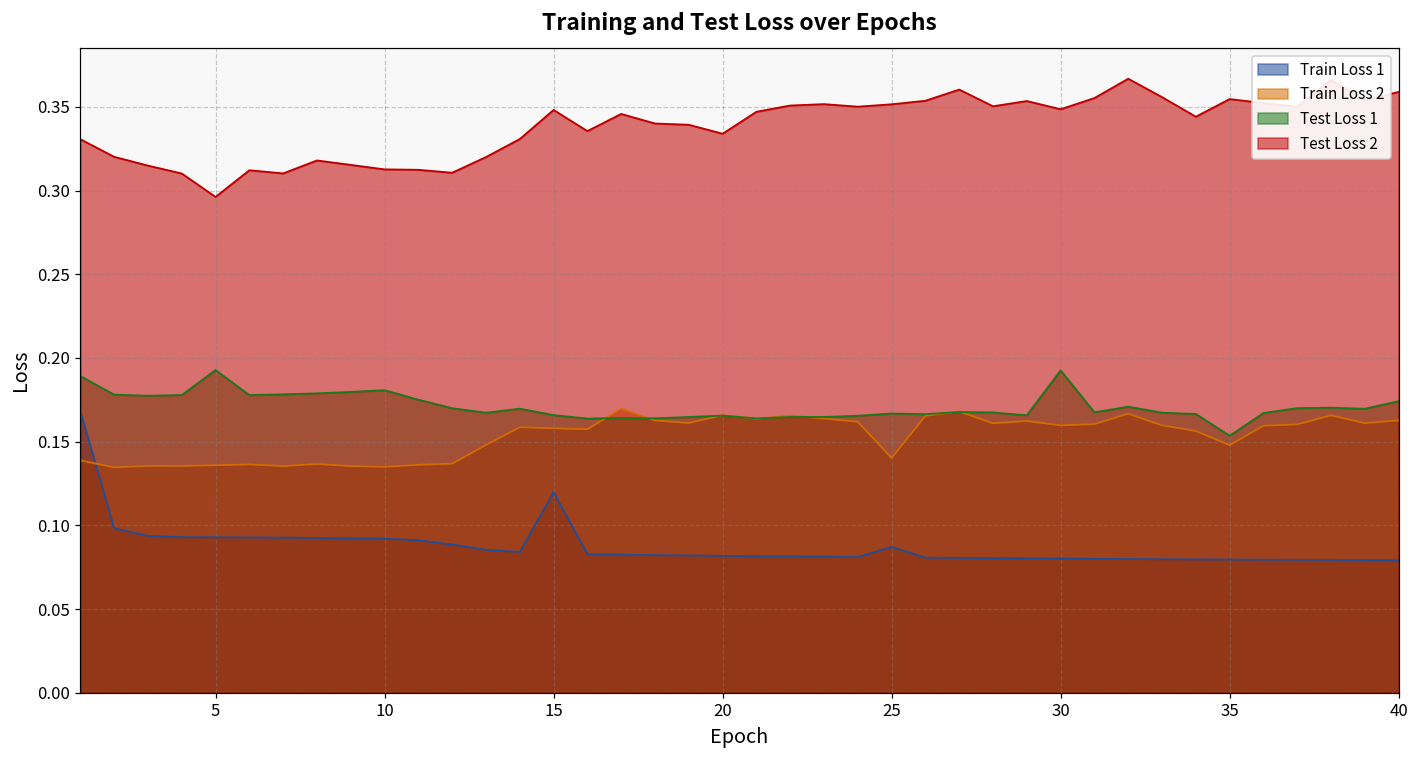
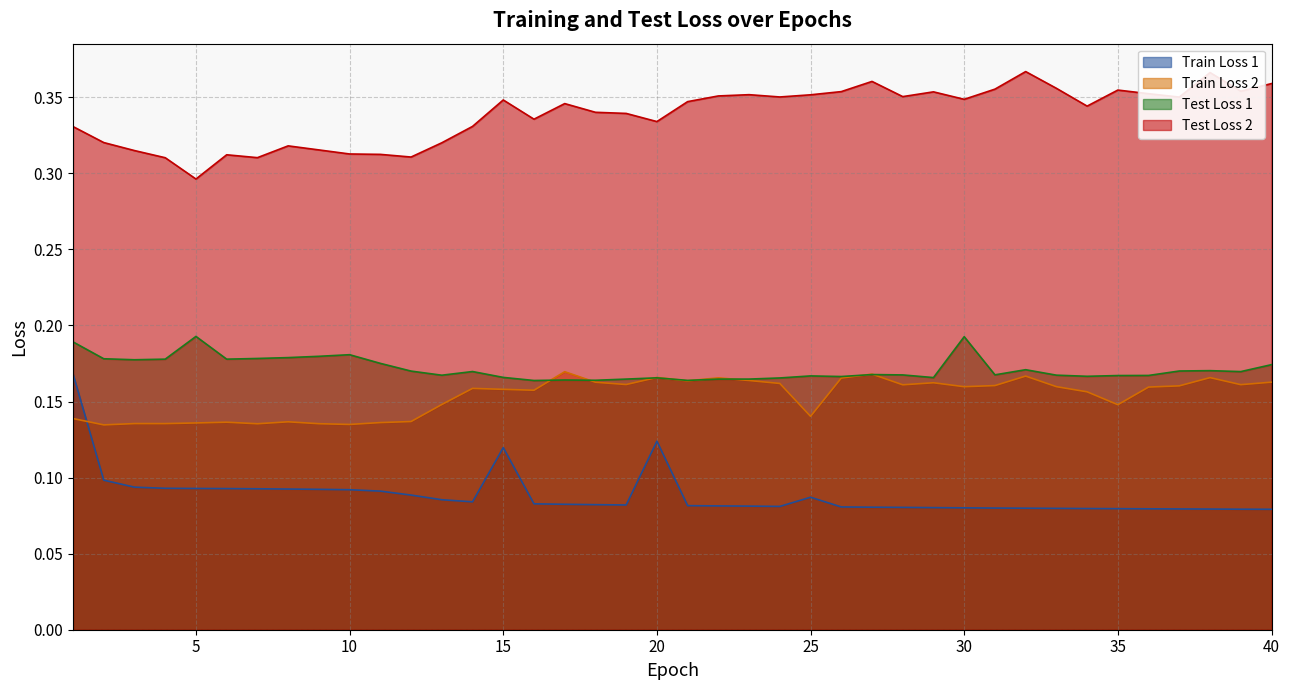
  {
    "Train Loss 1": {
      "5": 0.093,
      "10": 0.092,
      "15": 0.120,
-     "20": 0.082,
+     "20": 0.124,
      "25": 0.087,
      "30": 0.080,
      "35": 0.080,
      "40": 0.079
    },
    "Train Loss 2": {
      "5": 0.136,
      "10": 0.135,
      "15": 0.158,
      "25": 0.140,
      "30": 0.160,
      "35": 0.148,
      "40": 0.163
    },
    "Test Loss 1": {
      "5": 0.193,
      "10": 0.181,
      "15": 0.166,
      "25": 0.167,
      "30": 0.193,
-     "35": 0.154,
+     "35": 0.167,
      "40": 0.174
    },
    "Test Loss 2": {
      "5": 0.296,
      "10": 0.313,
      "15": 0.348,
      "20": 0.334,
      "25": 0.352,
      "30": 0.349,
      "35": 0.355,
      "40": 0.359
    }
  }
